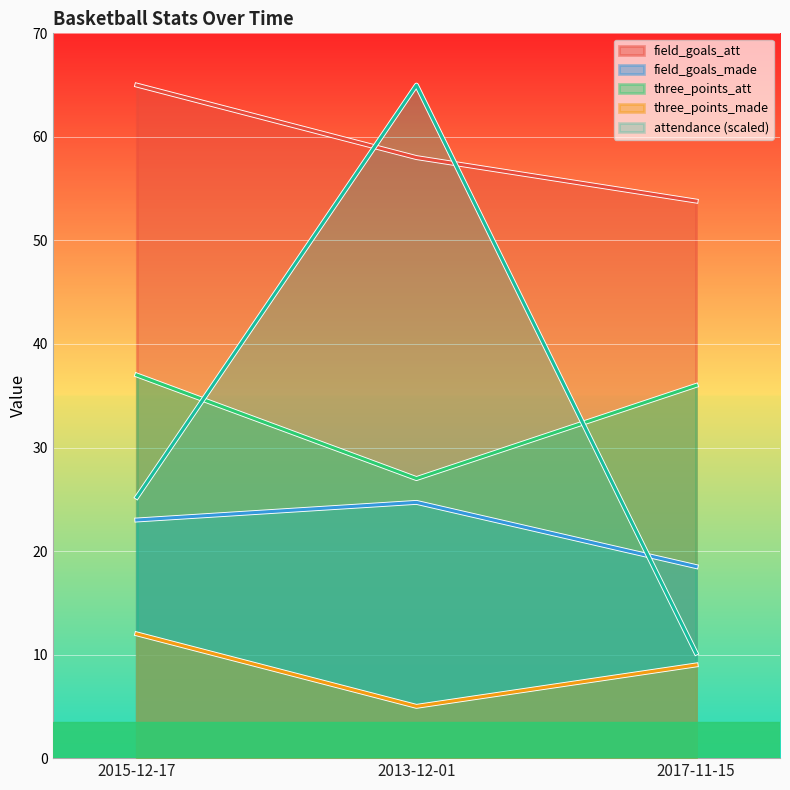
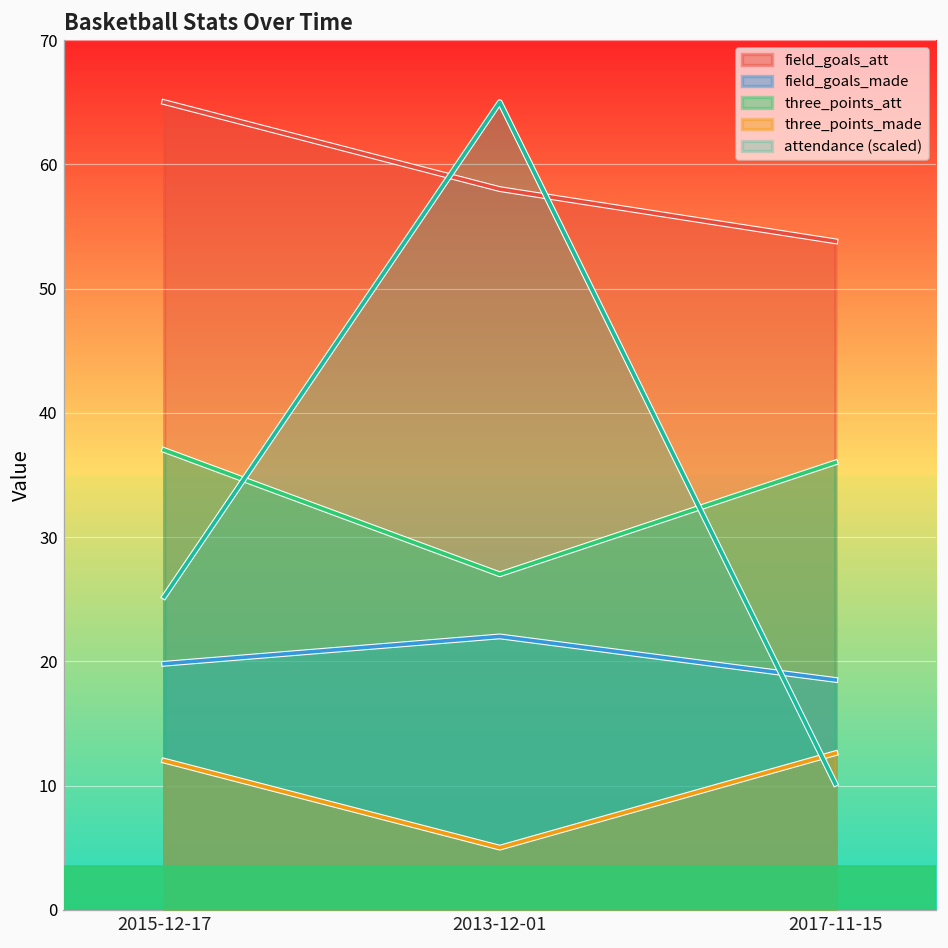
  {
    "field_goals_att": {
      "2015-12-17": 65.0,
      "2013-12-01": 58.0,
      "2017-11-15": 53.8
    },
    "field_goals_made": {
-     "2015-12-17": 23.0,
-     "2013-12-01": 24.7,
+     "2015-12-17": 19.8,
+     "2013-12-01": 22.0,
      "2017-11-15": 18.5
    },
    "three_points_made": {
      "2015-12-17": 12.0,
      "2013-12-01": 5.0,
-     "2017-11-15": 9.0
+     "2017-11-15": 12.6
    }
  }
